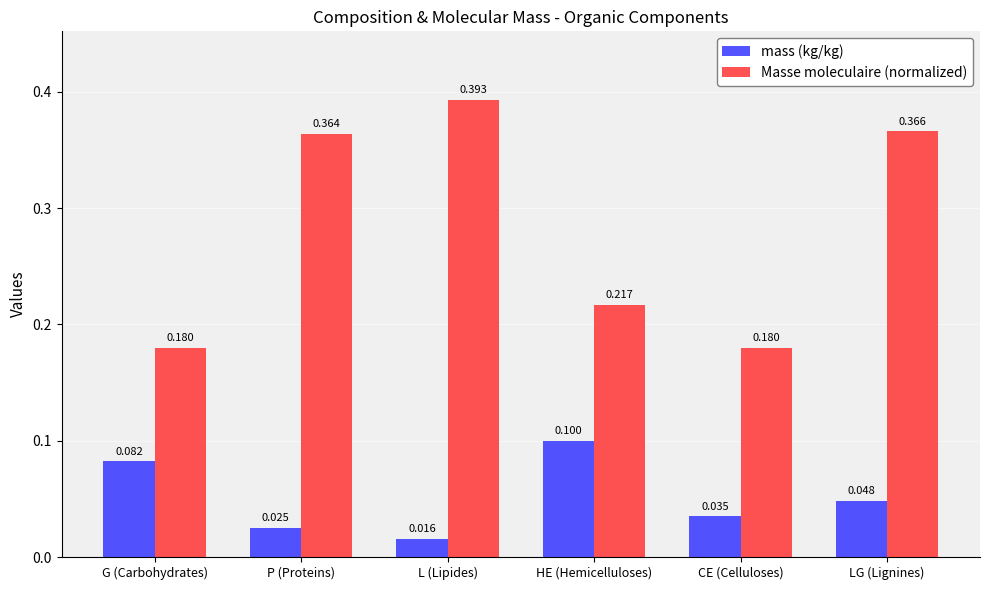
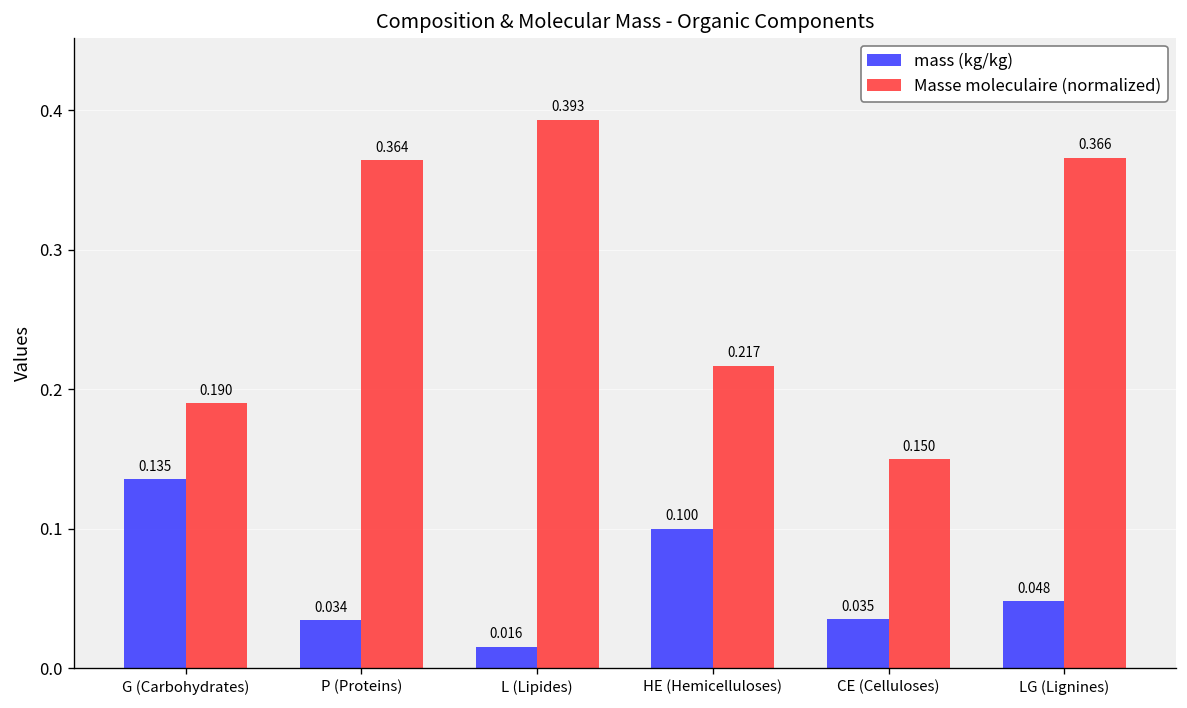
  {
    "mass (kg/kg)": {
-     "G (Carbohydrates)": 0.082,
-     "P (Proteins)": 0.025,
+     "G (Carbohydrates)": 0.135,
+     "P (Proteins)": 0.034,
      "L (Lipides)": 0.016,
      "HE (Hemicelluloses)": 0.100,
      "CE (Celluloses)": 0.035,
      "LG (Lignines)": 0.048
    },
    "Masse moleculaire (normalized)": {
-     "G (Carbohydrates)": 0.180,
+     "G (Carbohydrates)": 0.190,
      "P (Proteins)": 0.364,
      "L (Lipides)": 0.393,
      "HE (Hemicelluloses)": 0.217,
-     "CE (Celluloses)": 0.180,
+     "CE (Celluloses)": 0.150,
      "LG (Lignines)": 0.366
    }
  }
